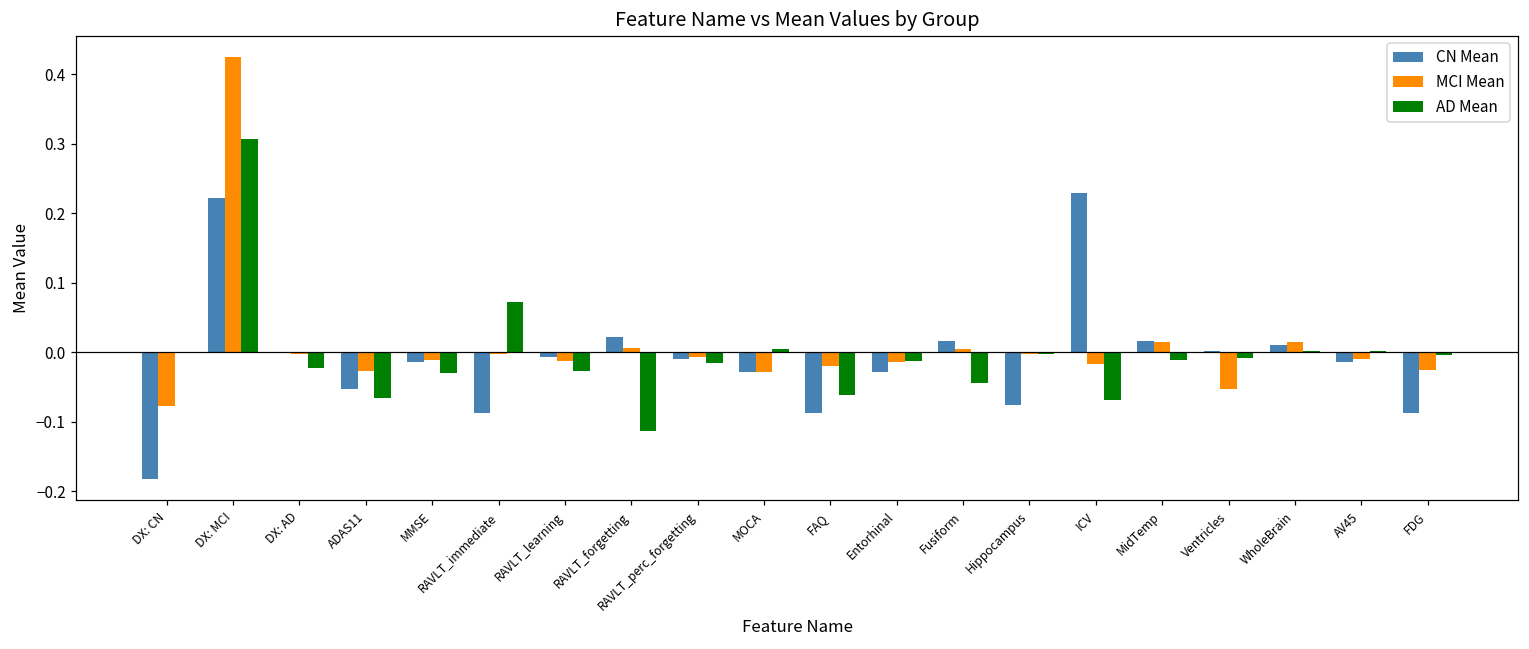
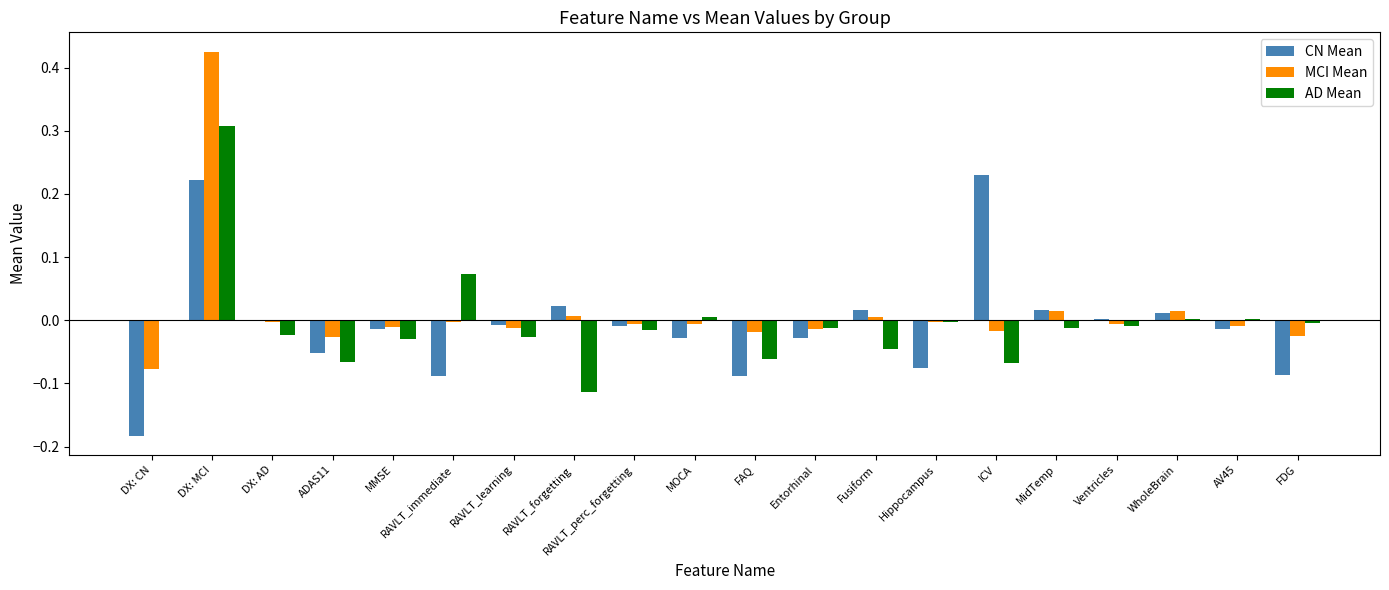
  {
    "CN Mean": {
      "DX: CN": -0.18,
      "DX: MCI": 0.22,
      "DX: AD": 0.00,
      "ADAS11": -0.05,
      "MMSE": -0.01,
      "RAVLT_immediate": -0.09,
      "RAVLT_learning": -0.01,
      "RAVLT_forgetting": 0.02,
      "RAVLT_perc_forgetting": -0.01,
      "MOCA": -0.03,
      "FAQ": -0.09,
      "Entorhinal": -0.03,
      "Fusiform": 0.02,
      "Hippocampus": -0.08,
      "ICV": 0.23,
      "MidTemp": 0.02,
      "WholeBrain": 0.01,
      "AV45": -0.01,
      "FDG": -0.09
    },
    "MCI Mean": {
      "DX: CN": -0.08,
      "DX: MCI": 0.43,
      "ADAS11": -0.03,
      "MMSE": -0.01,
      "RAVLT_learning": -0.01,
      "RAVLT_forgetting": 0.01,
      "RAVLT_perc_forgetting": -0.01,
-     "MOCA": -0.03,
+     "MOCA": -0.01,
      "FAQ": -0.02,
      "Entorhinal": -0.01,
      "Fusiform": 0.01,
      "ICV": -0.02,
      "MidTemp": 0.01,
-     "Ventricles": -0.05,
+     "Ventricles": -0.01,
      "WholeBrain": 0.01,
      "AV45": -0.01,
      "FDG": -0.03
    },
    "AD Mean": {
      "DX: CN": 0.00,
      "DX: MCI": 0.31,
      "DX: AD": -0.02,
      "ADAS11": -0.07,
      "MMSE": -0.03,
      "RAVLT_immediate": 0.07,
      "RAVLT_learning": -0.03,
      "RAVLT_forgetting": -0.11,
      "RAVLT_perc_forgetting": -0.01,
      "MOCA": 0.00,
      "FAQ": -0.06,
      "Entorhinal": -0.01,
      "Fusiform": -0.04,
      "ICV": -0.07,
      "MidTemp": -0.01,
      "Ventricles": -0.01
    }
  }
